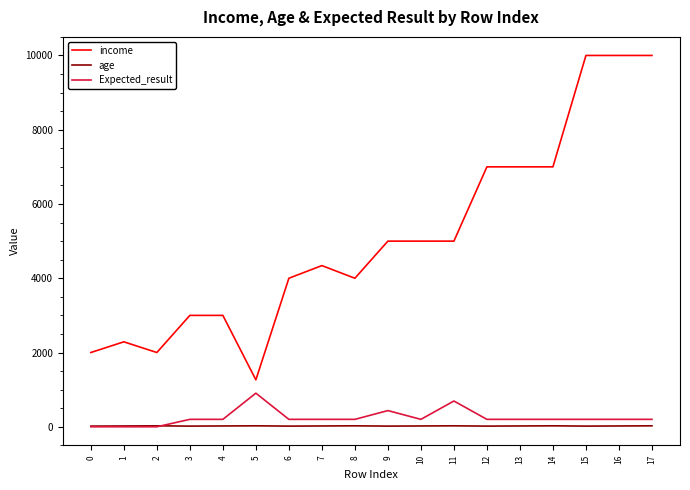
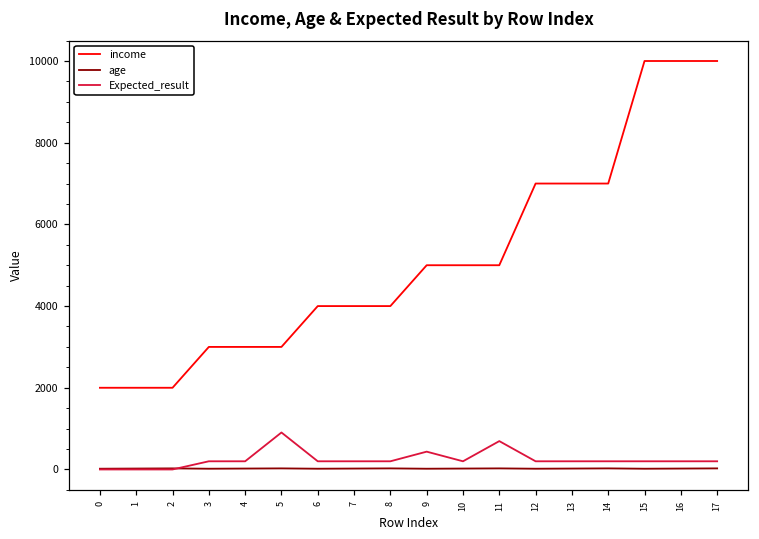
  {
    "income": {
      "0": 2000,
-     "1": 2300,
+     "1": 2000,
      "2": 2000,
      "3": 3000,
      "4": 3000,
-     "5": 1300,
+     "5": 3000,
      "6": 4000,
-     "7": 4300,
+     "7": 4000,
      "8": 4000,
      "9": 5000,
      "10": 5000,
      "11": 5000,
      "12": 7000,
      "13": 7000,
      "14": 7000,
      "15": 10000,
      "16": 10000,
      "17": 10000
    },
    "age": {
      "3": 0,
      "4": 0,
      "5": 0,
      "6": 0,
      "7": 0,
      "8": 0,
      "9": 0,
      "10": 0,
      "11": 0,
      "12": 0,
      "13": 0,
      "14": 0,
      "15": 0,
      "16": 0,
      "17": 0
    },
    "Expected_result": {
      "3": 200,
      "4": 200,
      "5": 900,
      "6": 200,
      "7": 200,
      "8": 200,
      "9": 400,
      "10": 200,
      "11": 700,
      "12": 200,
      "13": 200,
      "14": 200,
      "15": 200,
      "16": 200,
      "17": 200
    }
  }
